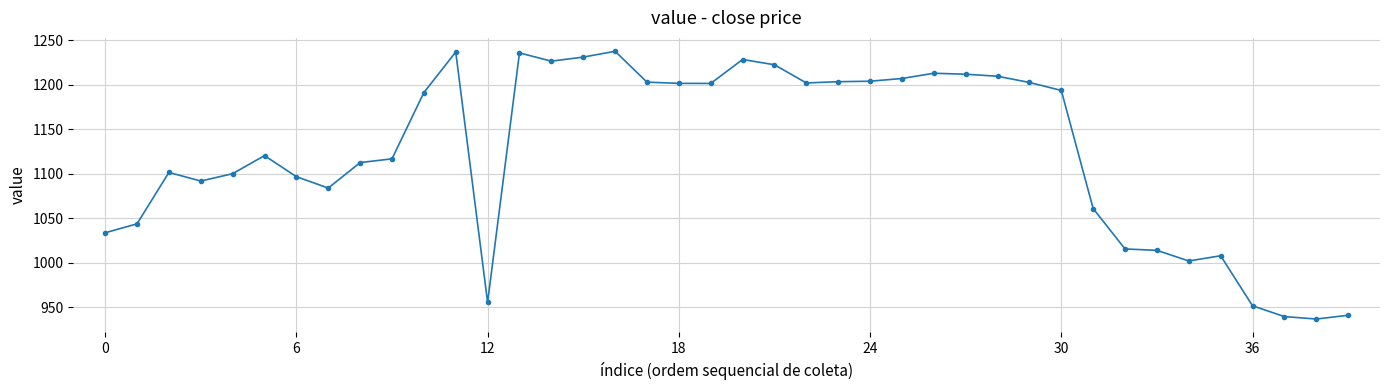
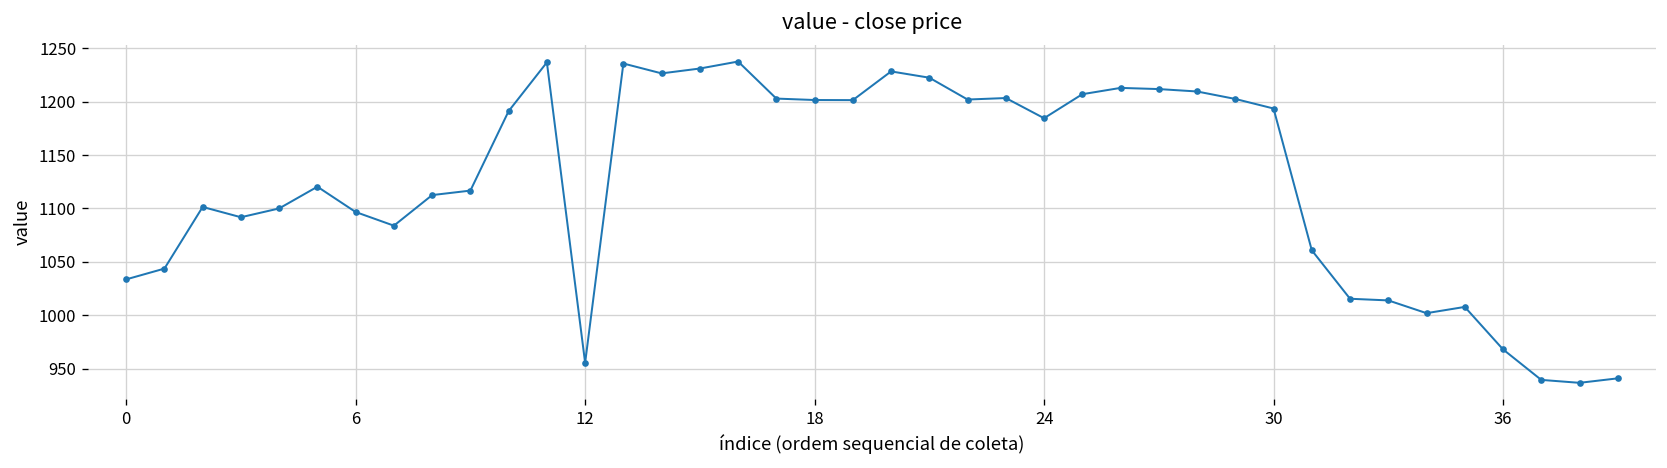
  {
    "0": 1030,
    "6": 1100,
    "12": 960,
    "18": 1200,
-   "24": 1200,
+   "24": 1180,
    "30": 1190,
-   "36": 950
+   "36": 970
  }
